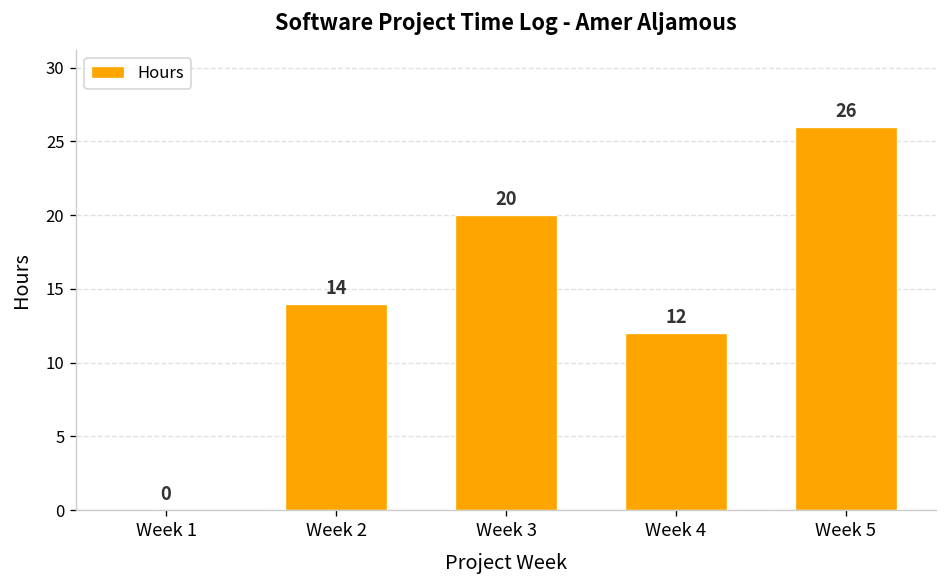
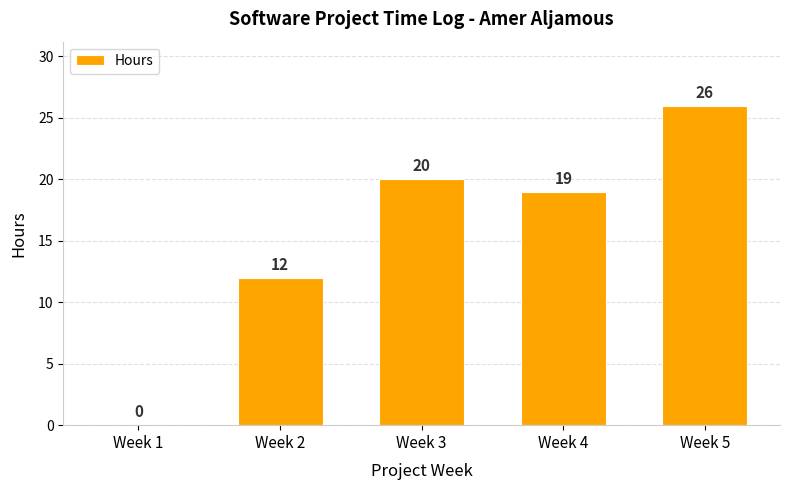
  {
    "Week 1": 0,
-   "Week 2": 14,
+   "Week 2": 12,
    "Week 3": 20,
-   "Week 4": 12,
+   "Week 4": 19,
    "Week 5": 26
  }
